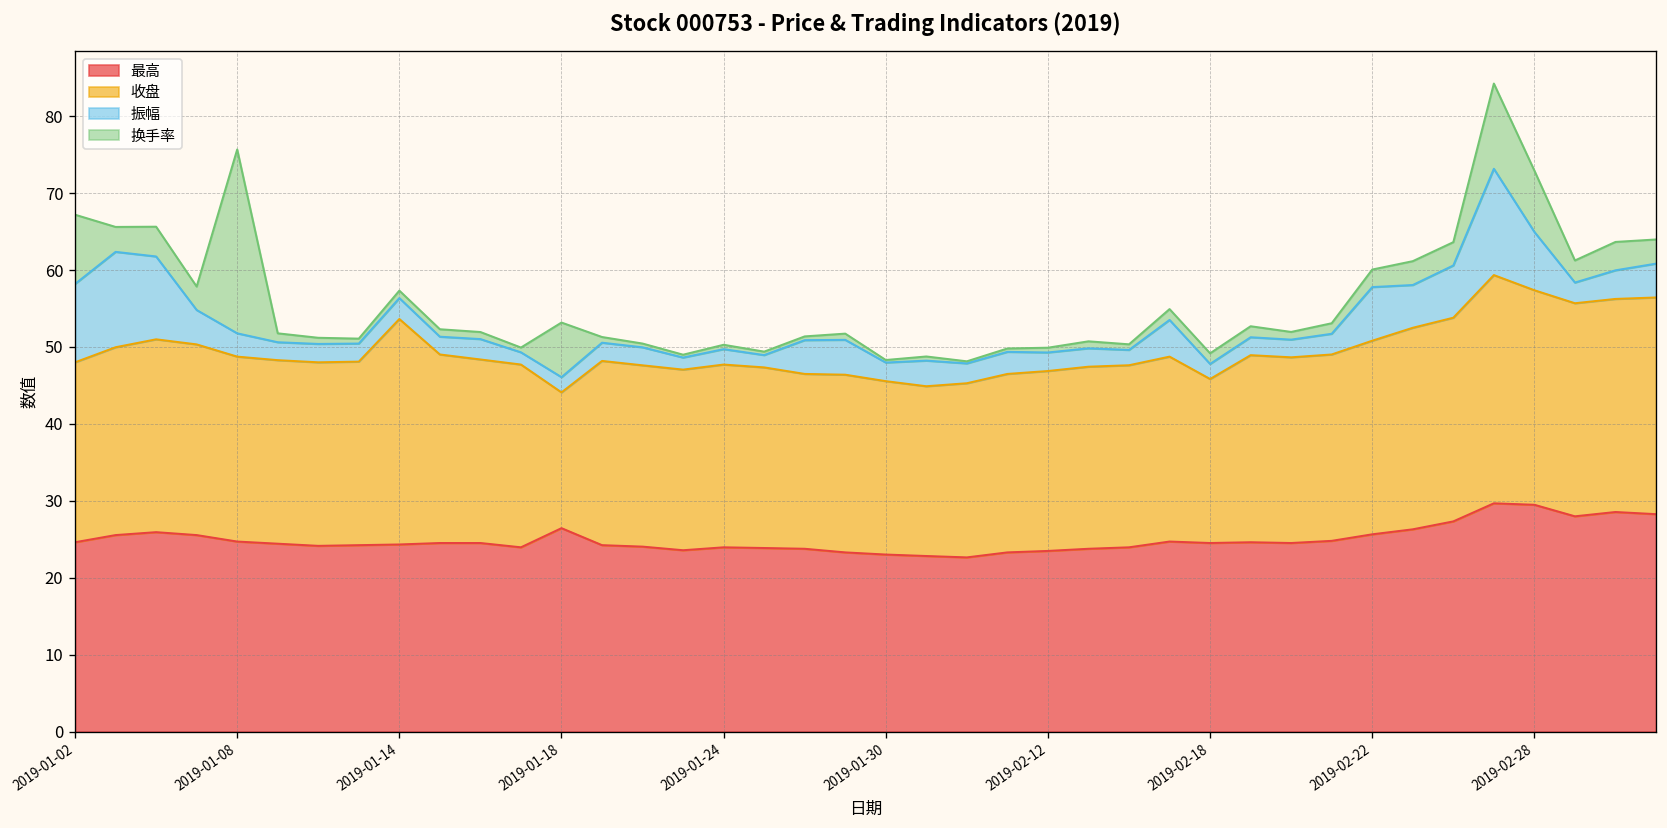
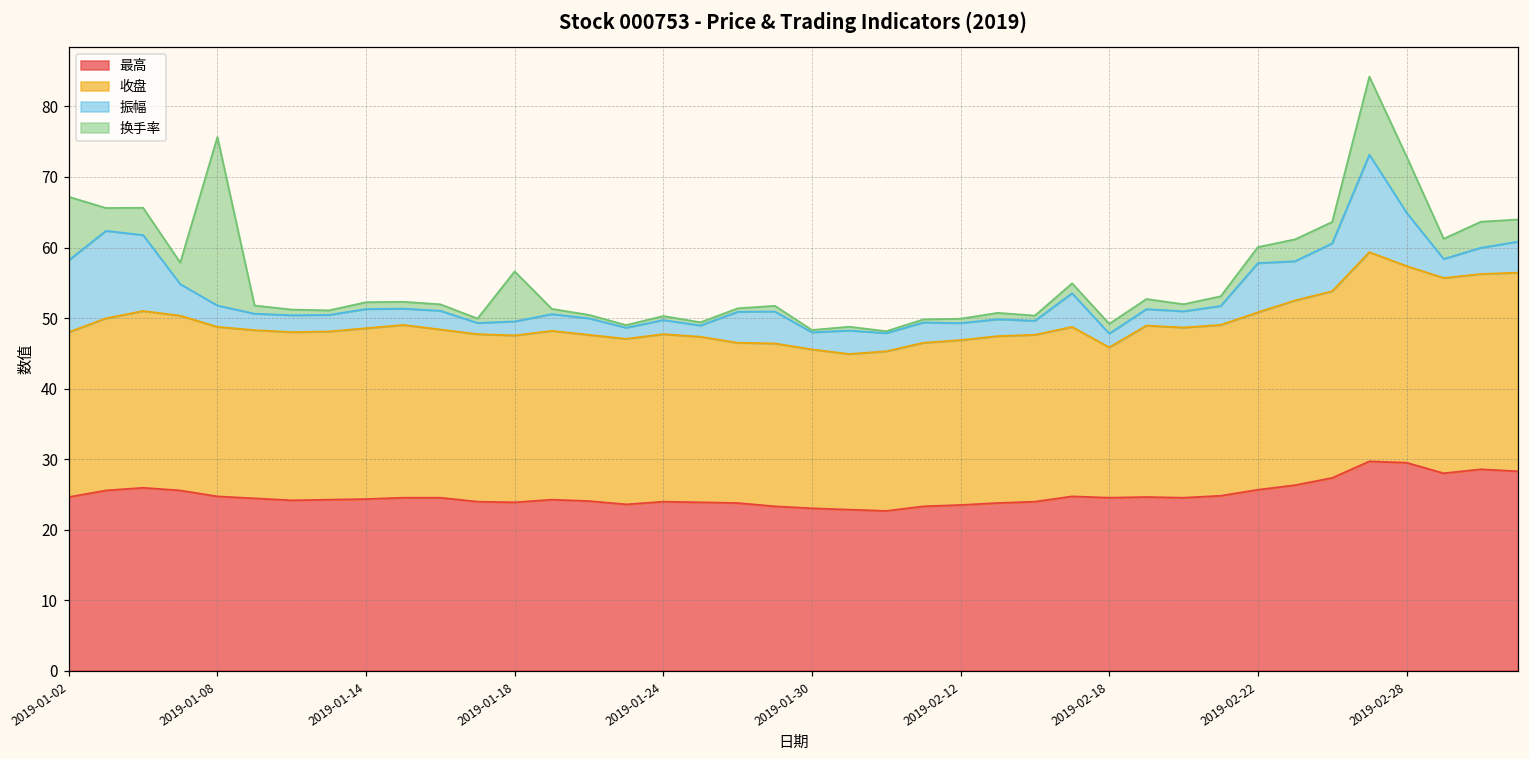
  {
    "最高": {
      "2019-01-02": 25,
      "2019-01-08": 25,
      "2019-01-14": 24,
-     "2019-01-18": 26,
+     "2019-01-18": 24,
      "2019-01-24": 24,
      "2019-01-30": 23,
      "2019-02-12": 23,
      "2019-02-18": 25,
      "2019-02-22": 26,
      "2019-02-28": 29
    },
    "收盘": {
      "2019-01-02": 23,
      "2019-01-08": 24,
-     "2019-01-14": 29,
-     "2019-01-18": 18,
+     "2019-01-14": 24,
+     "2019-01-18": 24,
      "2019-01-24": 24,
      "2019-01-30": 23,
      "2019-02-12": 23,
      "2019-02-18": 21,
      "2019-02-22": 25,
      "2019-02-28": 28
    },
    "振幅": {
      "2019-01-02": 10,
      "2019-01-08": 3,
      "2019-01-14": 3,
      "2019-01-18": 2,
      "2019-01-24": 2,
      "2019-02-12": 2,
      "2019-02-18": 2,
      "2019-02-22": 7,
      "2019-02-28": 8
    },
    "换手率": {
      "2019-01-02": 9,
      "2019-01-08": 24,
      "2019-01-14": 1,
      "2019-01-18": 7,
      "2019-01-24": 1,
      "2019-02-12": 1,
      "2019-02-18": 1,
      "2019-02-22": 2,
      "2019-02-28": 8
    }
  }
